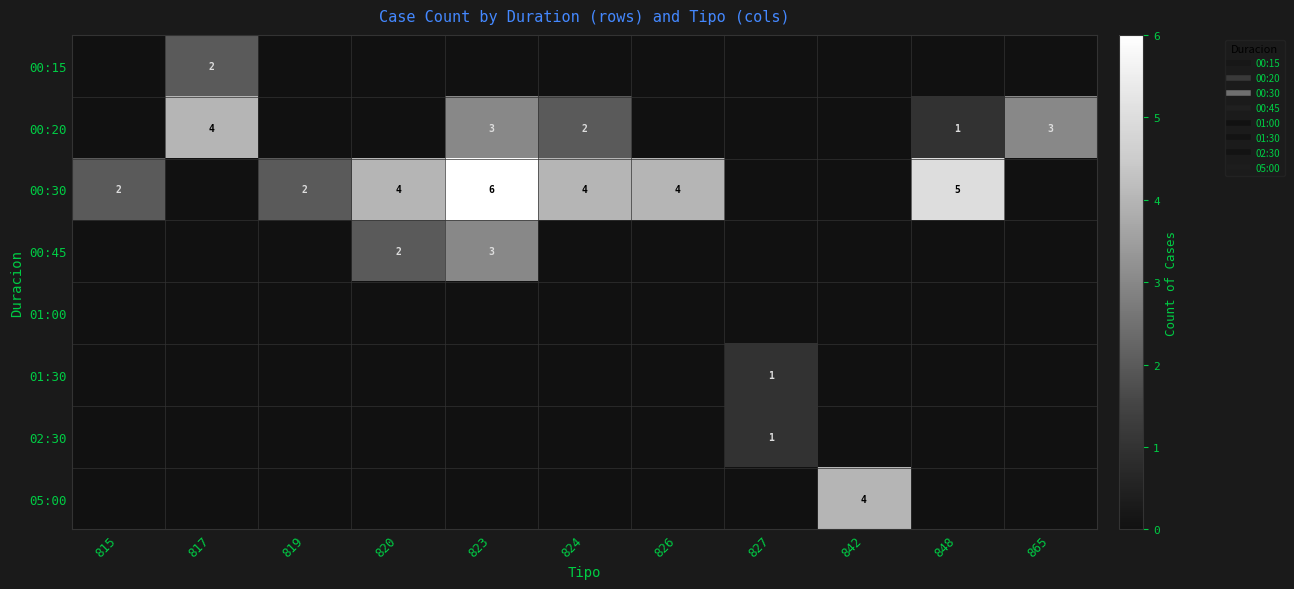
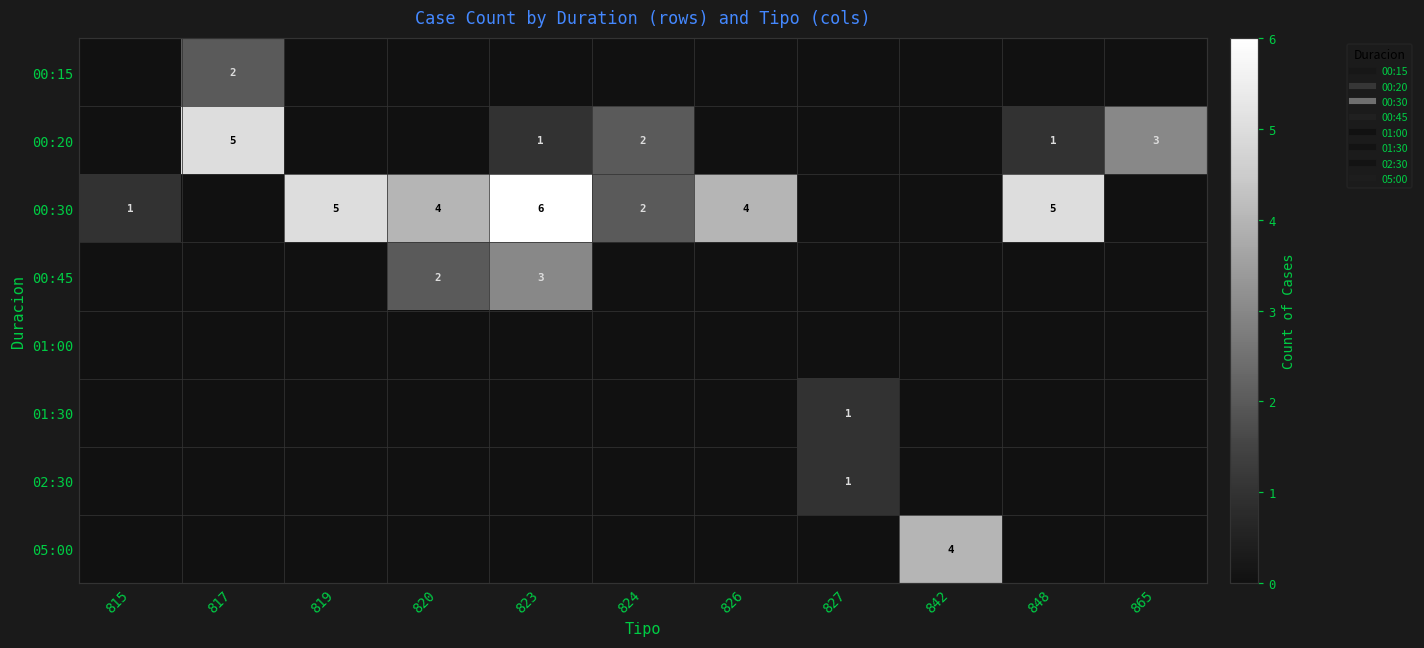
  {
    "00:15": {
      "817": 2
    },
    "00:20": {
-     "817": 4,
-     "823": 3,
+     "817": 5,
+     "823": 1,
      "824": 2,
      "848": 1,
      "865": 3
    },
    "00:30": {
-     "815": 2,
-     "819": 2,
+     "815": 1,
+     "819": 5,
      "820": 4,
      "823": 6,
-     "824": 4,
+     "824": 2,
      "826": 4,
      "848": 5
    },
    "00:45": {
      "820": 2,
      "823": 3
    },
    "01:30": {
      "827": 1
    },
    "02:30": {
      "827": 1
    },
    "05:00": {
      "842": 4
    }
  }
